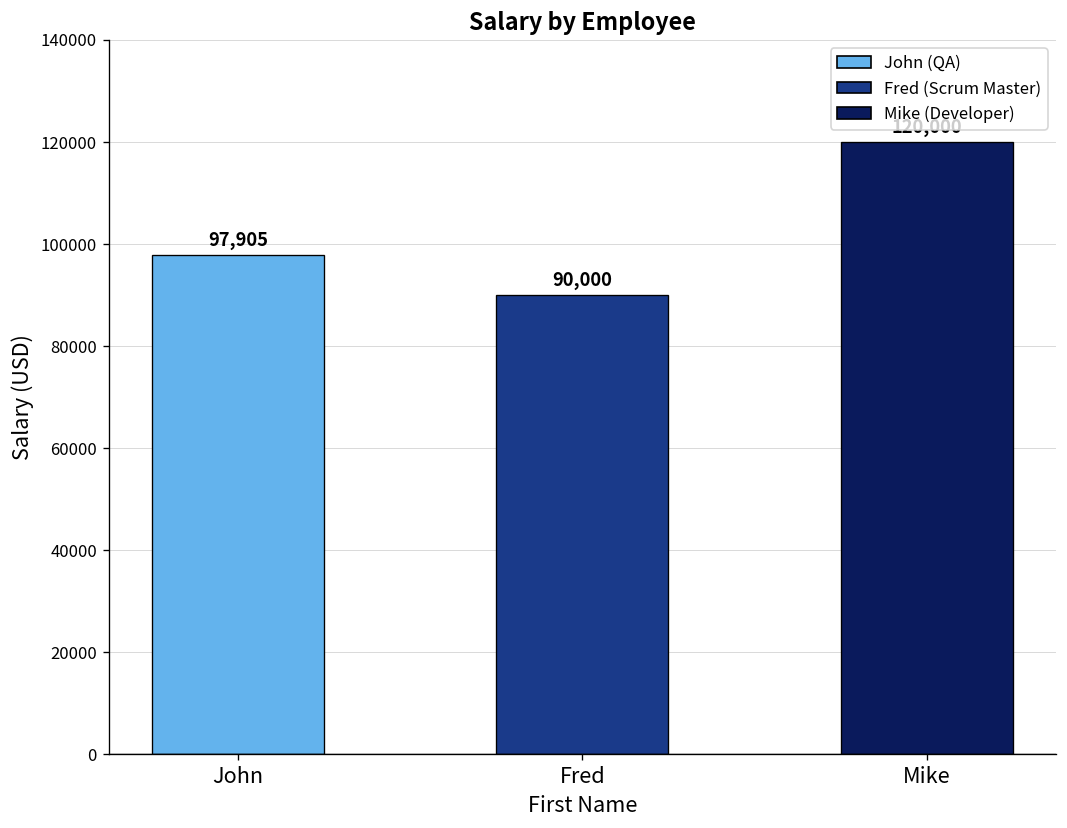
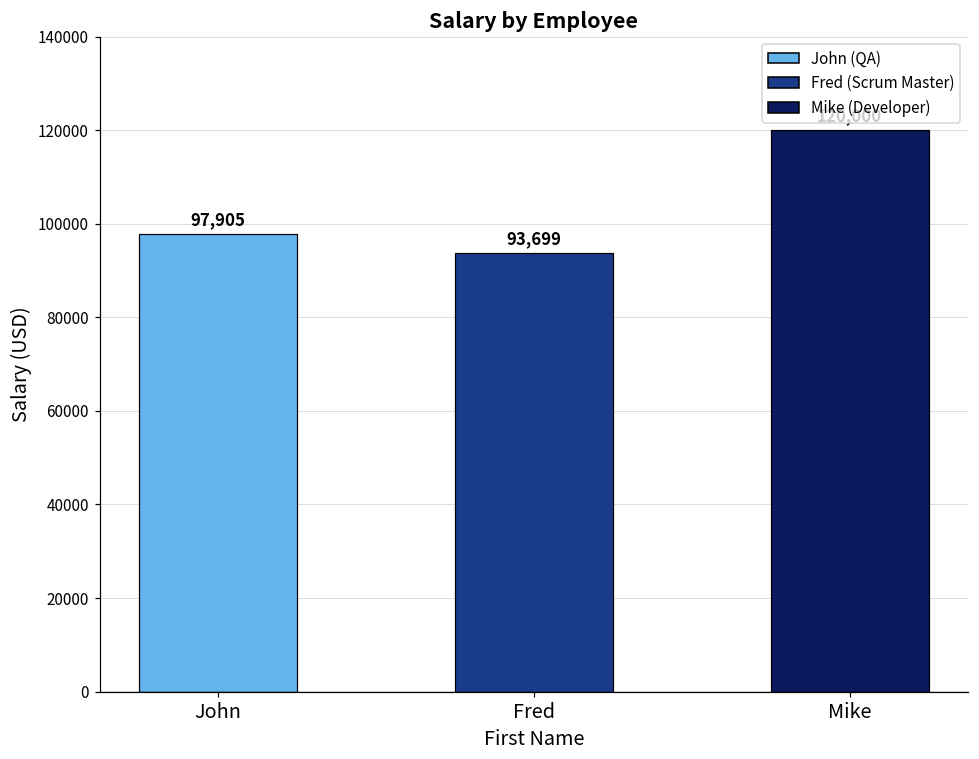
  {
    "John": "97,905",
-   "Fred": "90,000"
+   "Fred": "93,699"
  }
